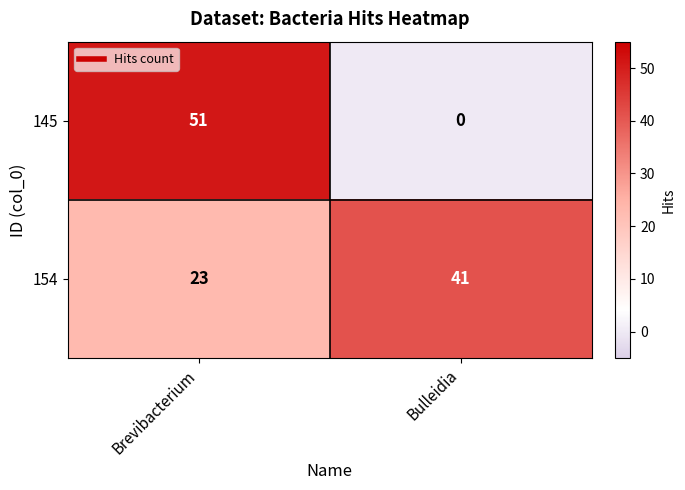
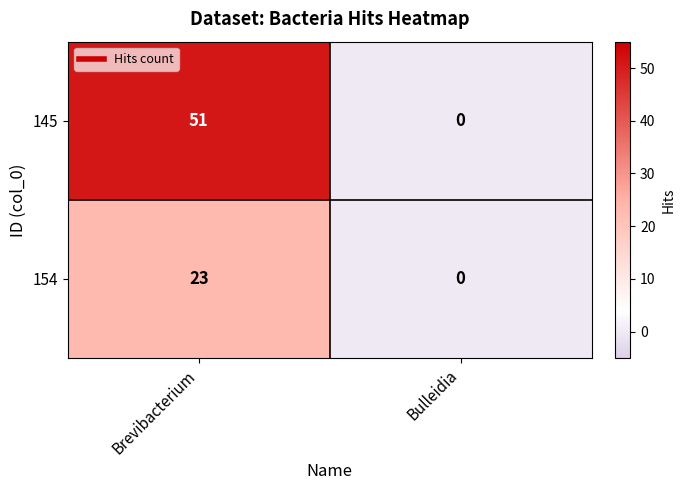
  {
    "145": {
      "Brevibacterium": 51,
      "Bulleidia": 0
    },
    "154": {
      "Brevibacterium": 23,
-     "Bulleidia": 41
+     "Bulleidia": 0
    }
  }
